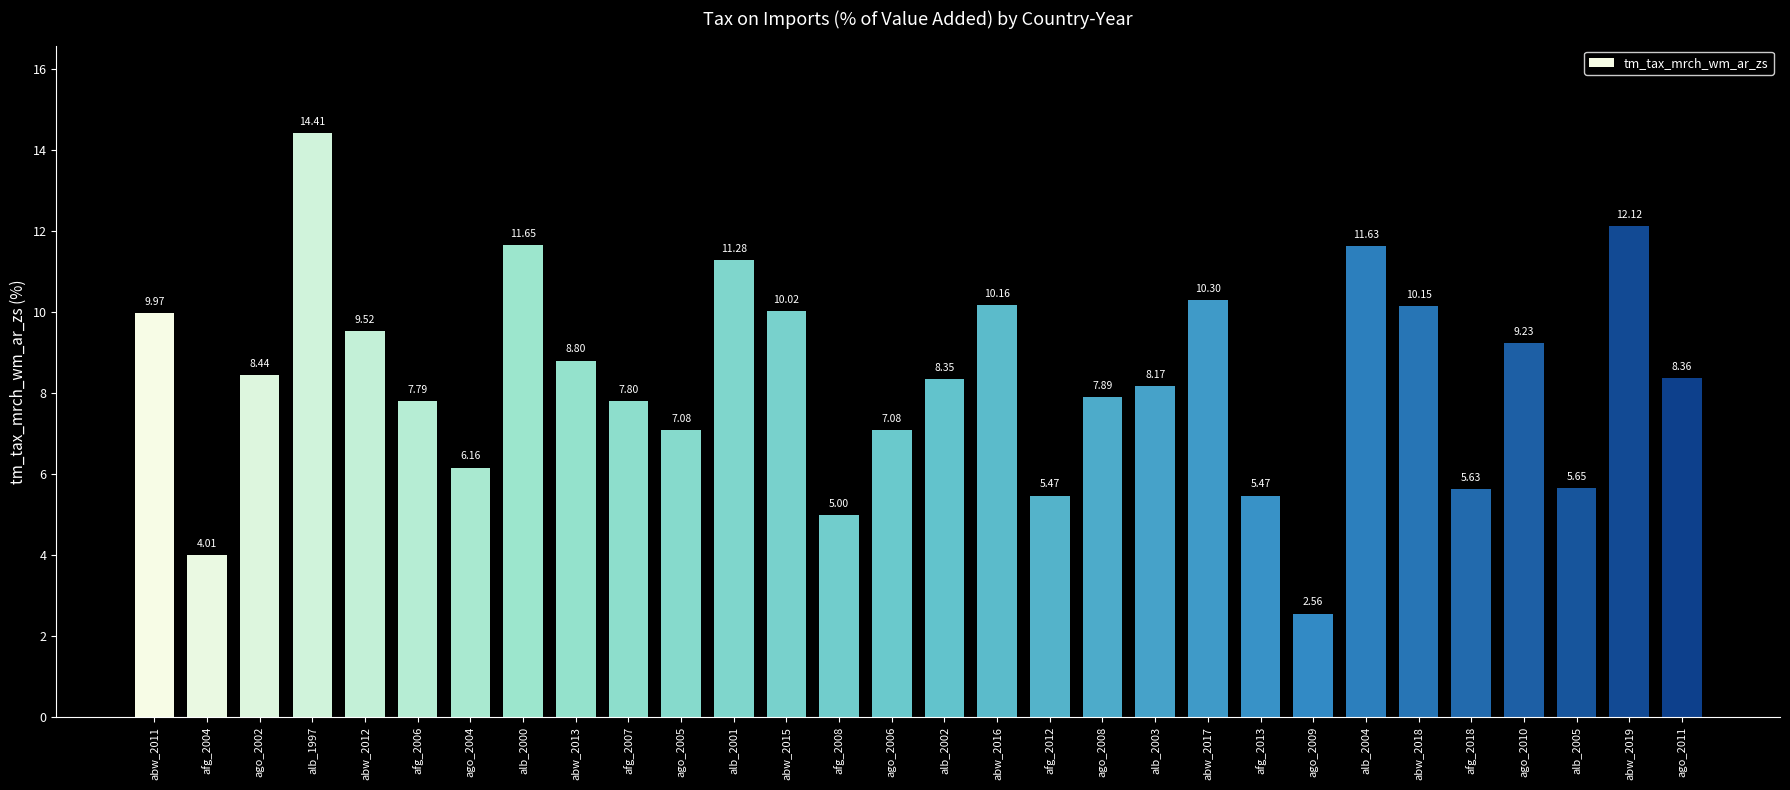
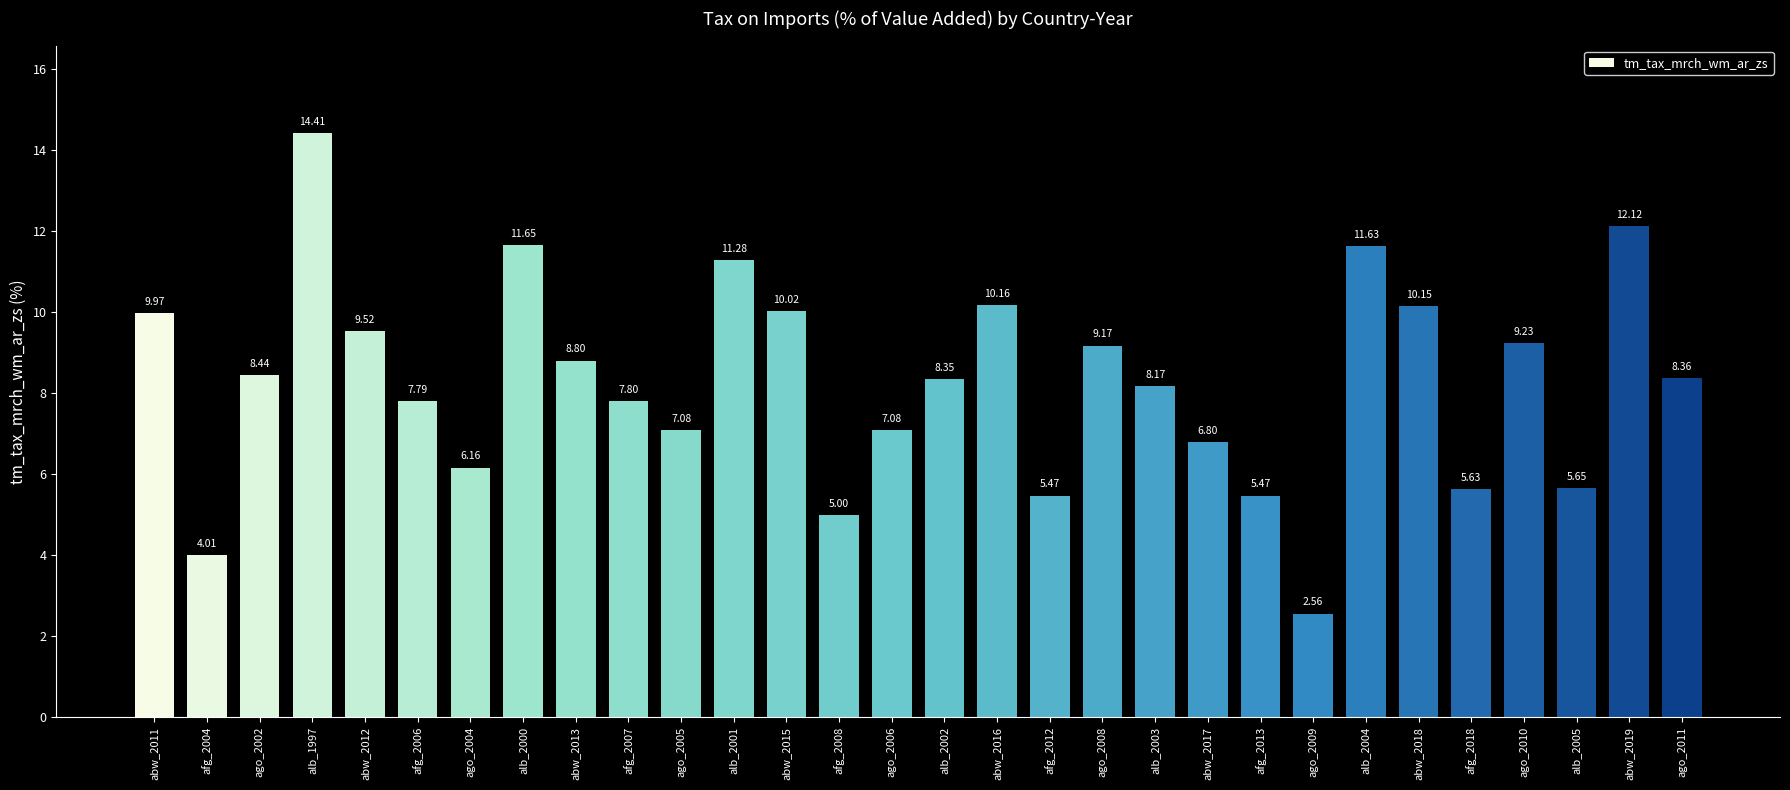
  {
    "abw_2011": 9.97,
    "afg_2004": 4.01,
    "ago_2002": 8.44,
    "alb_1997": 14.41,
    "abw_2012": 9.52,
    "afg_2006": 7.79,
    "ago_2004": 6.16,
    "alb_2000": 11.65,
    "abw_2013": 8.80,
    "afg_2007": 7.80,
    "ago_2005": 7.08,
    "alb_2001": 11.28,
    "abw_2015": 10.02,
    "afg_2008": 5.00,
    "ago_2006": 7.08,
    "alb_2002": 8.35,
    "abw_2016": 10.16,
    "afg_2012": 5.47,
-   "ago_2008": 7.89,
+   "ago_2008": 9.17,
    "alb_2003": 8.17,
-   "abw_2017": 10.30,
+   "abw_2017": 6.80,
    "afg_2013": 5.47,
    "ago_2009": 2.56,
    "alb_2004": 11.63,
    "abw_2018": 10.15,
    "afg_2018": 5.63,
    "ago_2010": 9.23,
    "alb_2005": 5.65,
    "abw_2019": 12.12,
    "ago_2011": 8.36
  }
